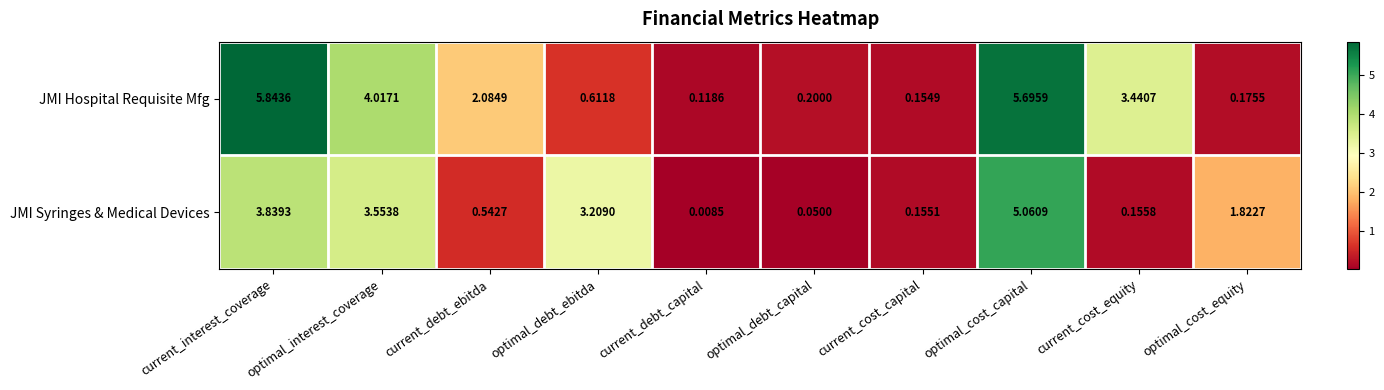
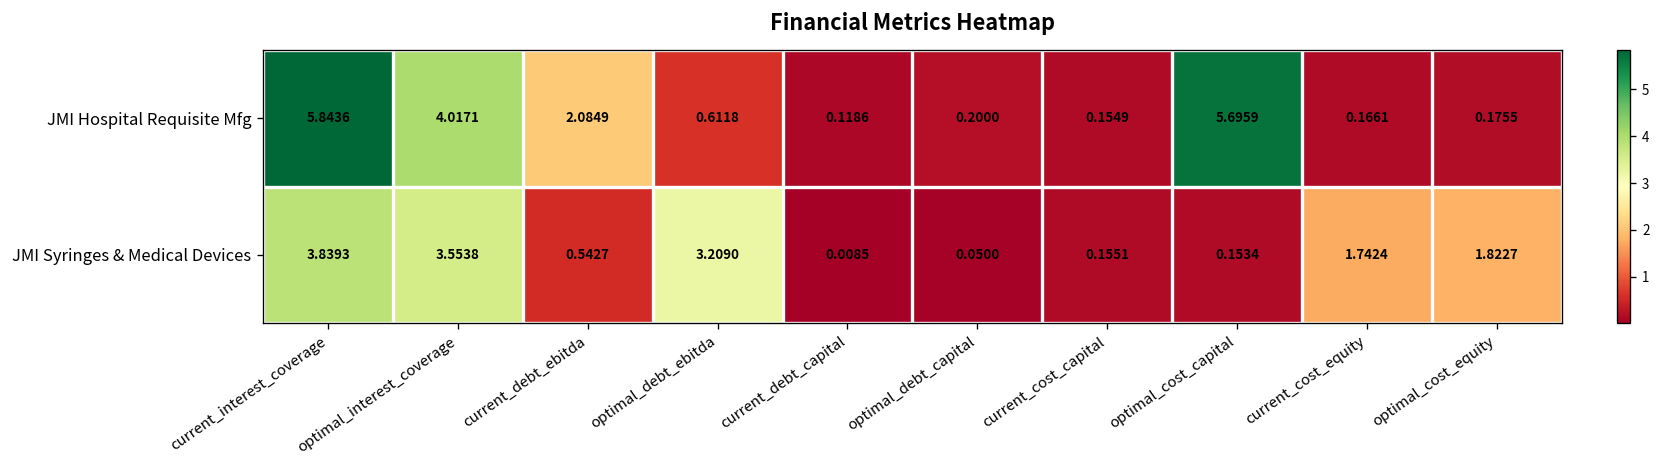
  {
    "JMI Hospital Requisite Mfg": {
      "current_interest_coverage": 5.8436,
      "optimal_interest_coverage": 4.0171,
      "current_debt_ebitda": 2.0849,
      "optimal_debt_ebitda": 0.6118,
      "current_debt_capital": 0.1186,
      "optimal_debt_capital": 0.2000,
      "current_cost_capital": 0.1549,
      "optimal_cost_capital": 5.6959,
-     "current_cost_equity": 3.4407,
+     "current_cost_equity": 0.1661,
      "optimal_cost_equity": 0.1755
    },
    "JMI Syringes & Medical Devices": {
      "current_interest_coverage": 3.8393,
      "optimal_interest_coverage": 3.5538,
      "current_debt_ebitda": 0.5427,
      "optimal_debt_ebitda": 3.2090,
      "current_debt_capital": 0.0085,
      "optimal_debt_capital": 0.0500,
      "current_cost_capital": 0.1551,
-     "optimal_cost_capital": 5.0609,
-     "current_cost_equity": 0.1558,
+     "optimal_cost_capital": 0.1534,
+     "current_cost_equity": 1.7424,
      "optimal_cost_equity": 1.8227
    }
  }
